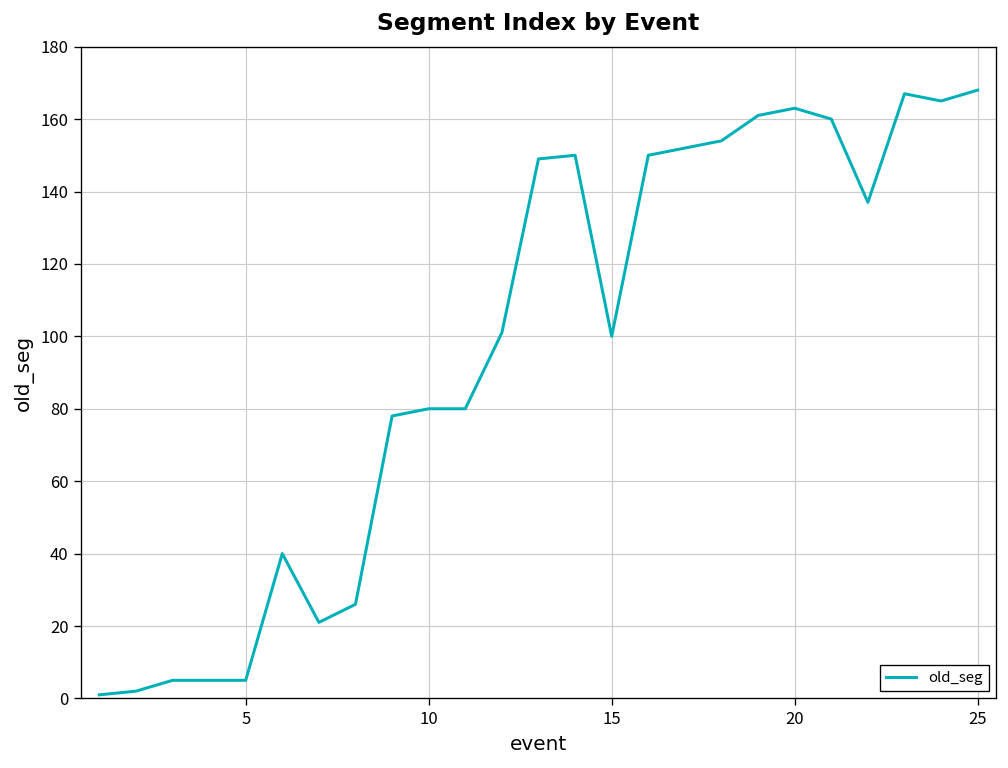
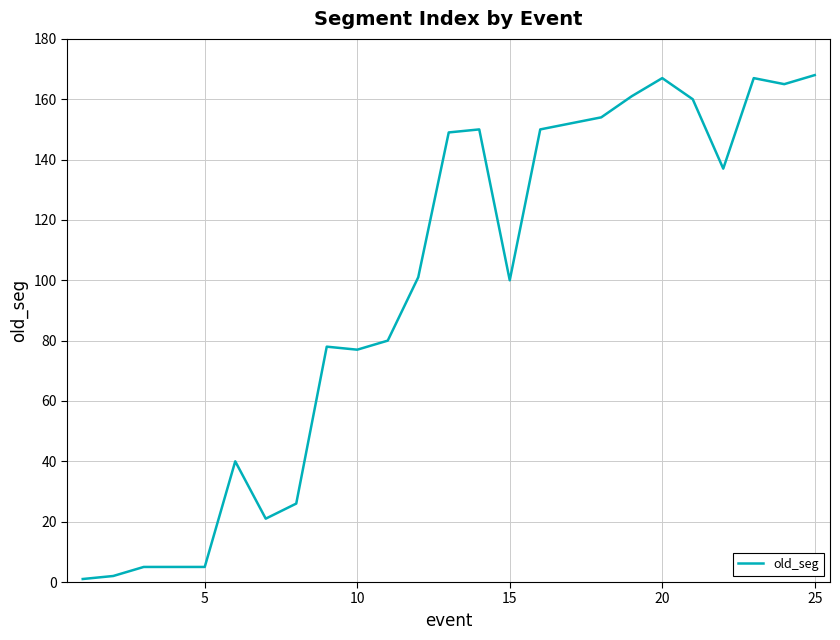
  {
    "5": 5,
-   "10": 80,
+   "10": 77,
    "15": 100,
-   "20": 163,
+   "20": 167,
    "25": 168
  }
